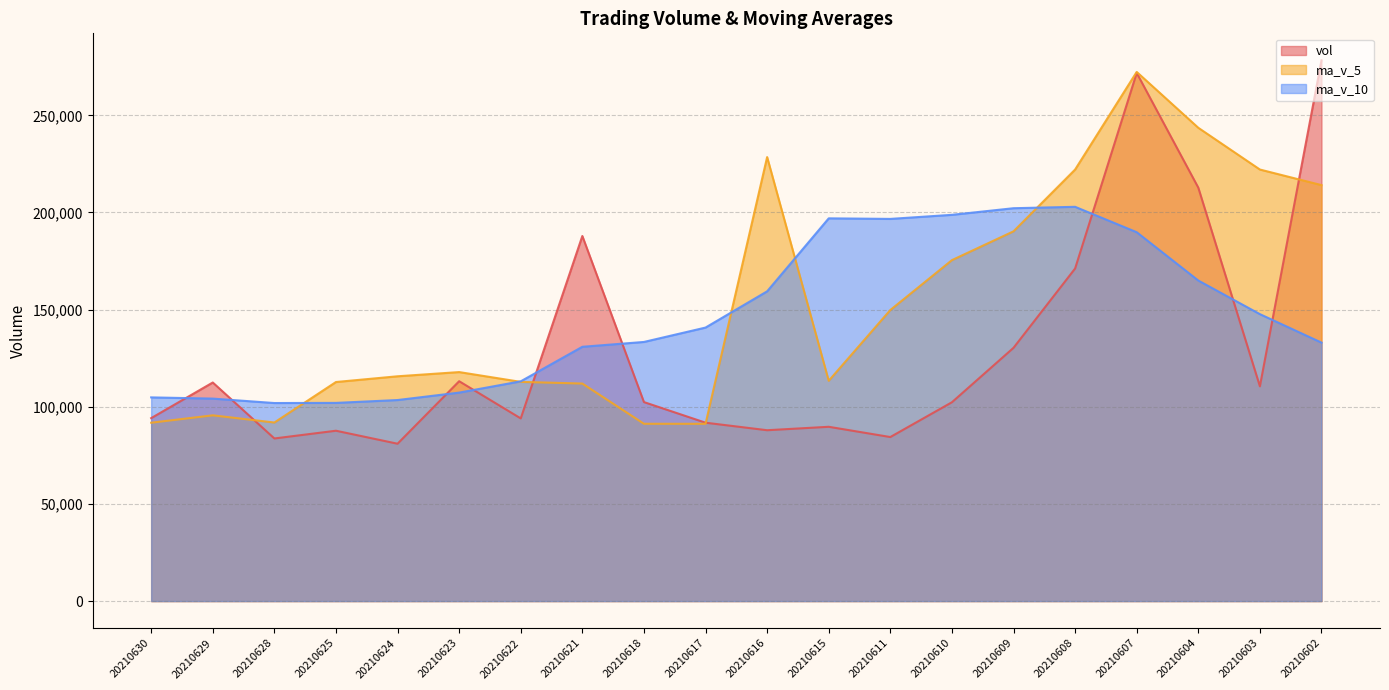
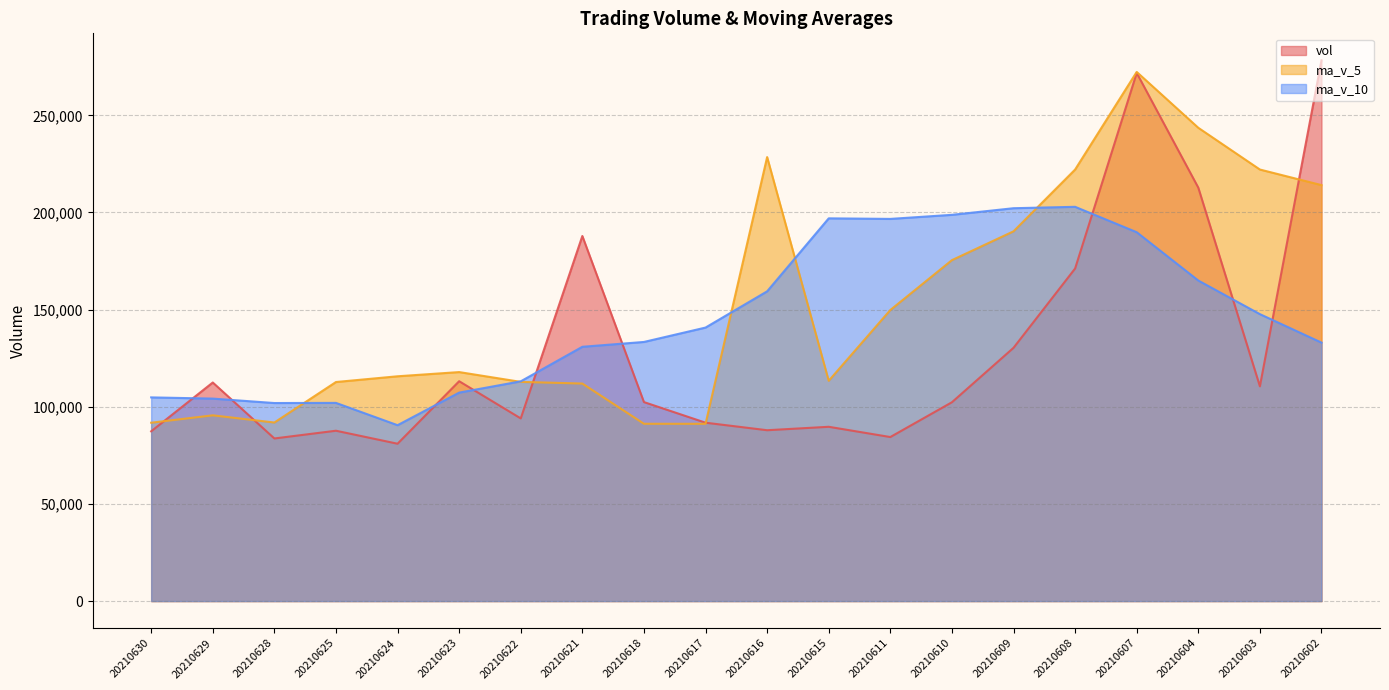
  {
    "vol": {
-     "20210630": "94,000",
+     "20210630": "87,000",
      "20210629": "112,000",
      "20210628": "84,000",
      "20210625": "88,000",
      "20210624": "81,000",
      "20210623": "113,000",
      "20210622": "94,000",
      "20210621": "188,000",
      "20210618": "102,000",
      "20210616": "88,000",
      "20210615": "90,000",
      "20210611": "84,000",
      "20210610": "102,000",
      "20210609": "130,000",
      "20210608": "171,000",
      "20210604": "213,000",
      "20210603": "111,000"
    },
    "ma_v_5": {
      "20210630": "92,000",
      "20210629": "96,000",
      "20210628": "92,000",
      "20210625": "113,000",
      "20210624": "116,000",
      "20210623": "118,000",
      "20210621": "112,000",
      "20210618": "91,000",
      "20210616": "229,000",
      "20210615": "113,000",
      "20210611": "150,000",
      "20210610": "175,000",
      "20210609": "190,000",
      "20210608": "222,000",
      "20210604": "244,000",
      "20210603": "222,000",
      "20210602": "214,000"
    },
    "ma_v_10": {
      "20210630": "105,000",
      "20210629": "104,000",
      "20210628": "102,000",
      "20210625": "102,000",
-     "20210624": "103,000",
+     "20210624": "91,000",
      "20210623": "107,000",
      "20210621": "131,000",
      "20210618": "133,000",
      "20210617": "141,000",
      "20210616": "159,000",
      "20210615": "197,000",
      "20210611": "197,000",
      "20210610": "199,000",
      "20210609": "202,000",
      "20210608": "203,000",
      "20210607": "190,000",
      "20210604": "165,000",
      "20210603": "148,000",
      "20210602": "133,000"
    }
  }
